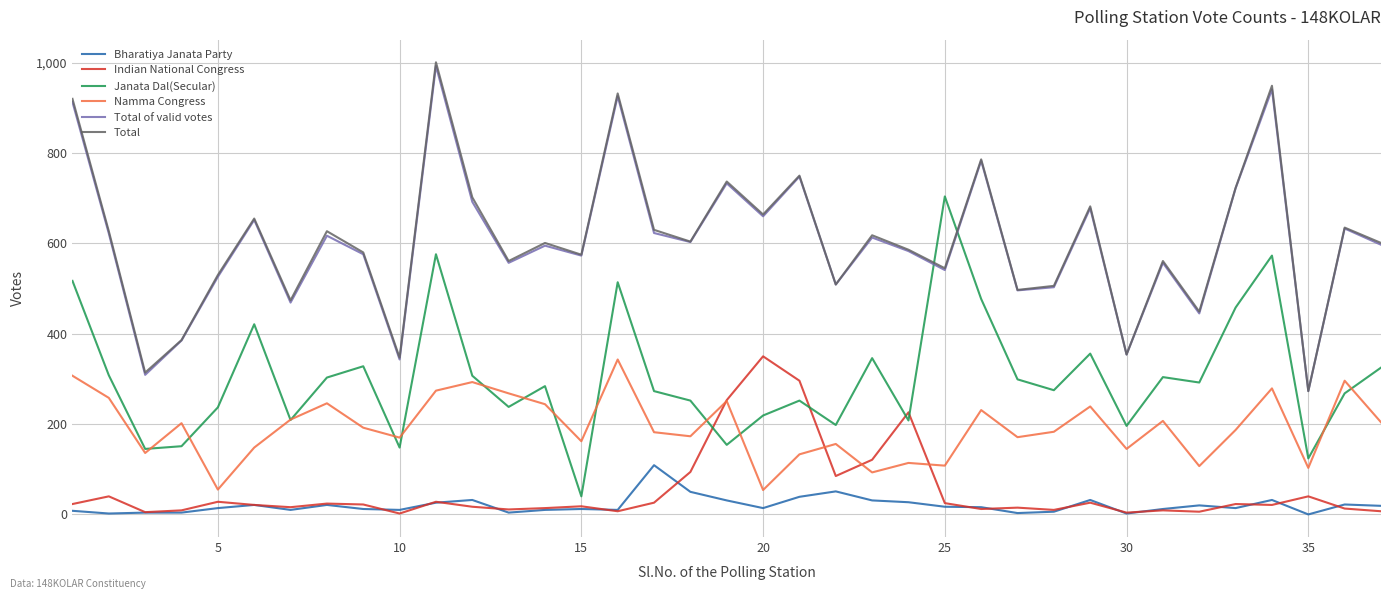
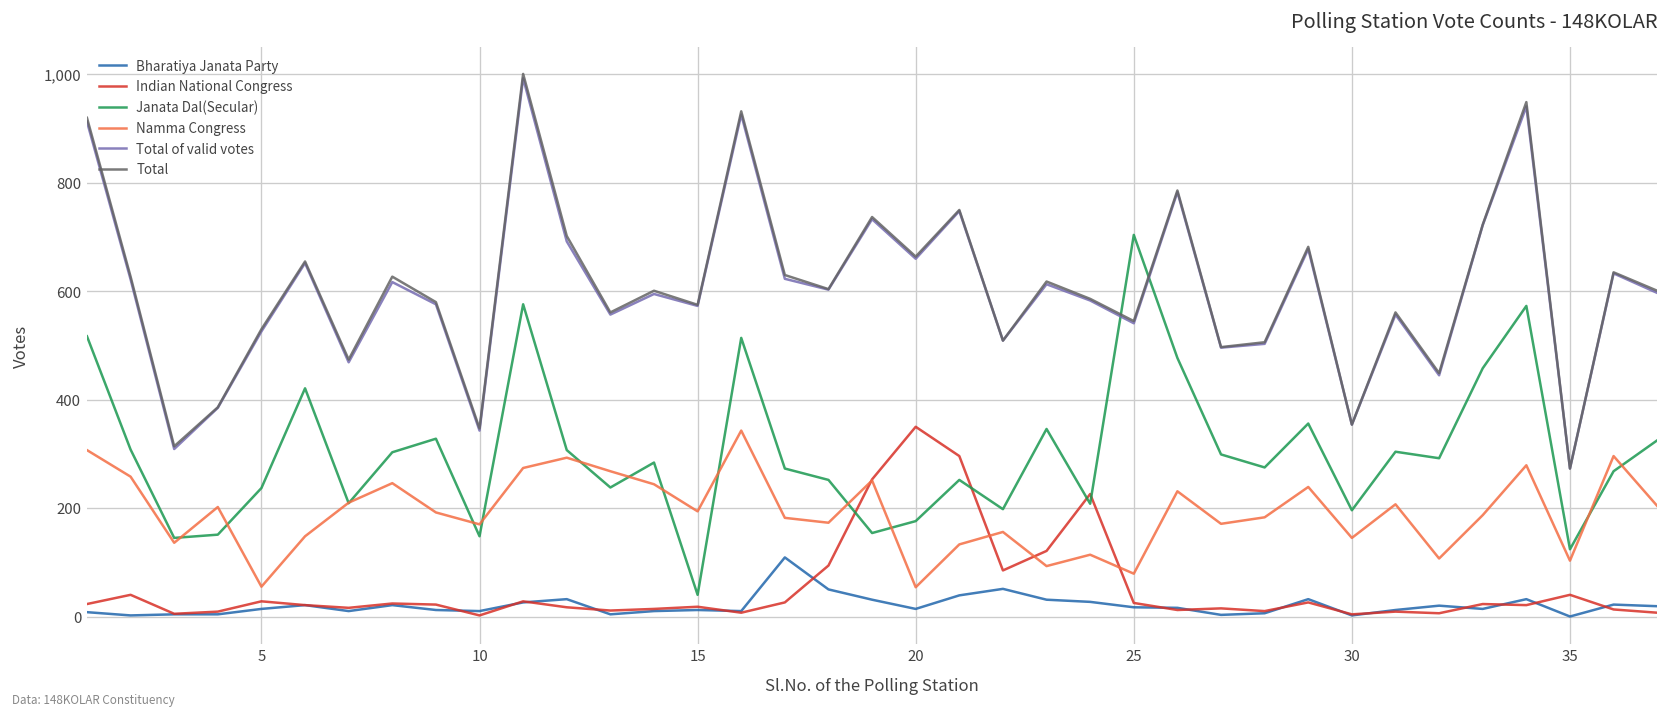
  {
    "Bharatiya Janata Party": {
      "5": 10,
      "10": 10,
      "15": 10,
      "20": 10,
      "25": 20,
      "35": 0
    },
    "Indian National Congress": {
      "5": 30,
      "10": 0,
      "15": 20,
      "20": 350,
      "25": 30,
      "35": 40
    },
    "Janata Dal(Secular)": {
      "5": 240,
      "10": 150,
      "15": 40,
-     "20": 220,
+     "20": 180,
      "25": 700,
      "30": 200,
      "35": 120
    },
    "Namma Congress": {
      "5": 60,
      "10": 170,
-     "15": 160,
+     "15": 190,
      "20": 50,
-     "25": 110,
+     "25": 80,
      "30": 150,
      "35": 100
    }
  }
